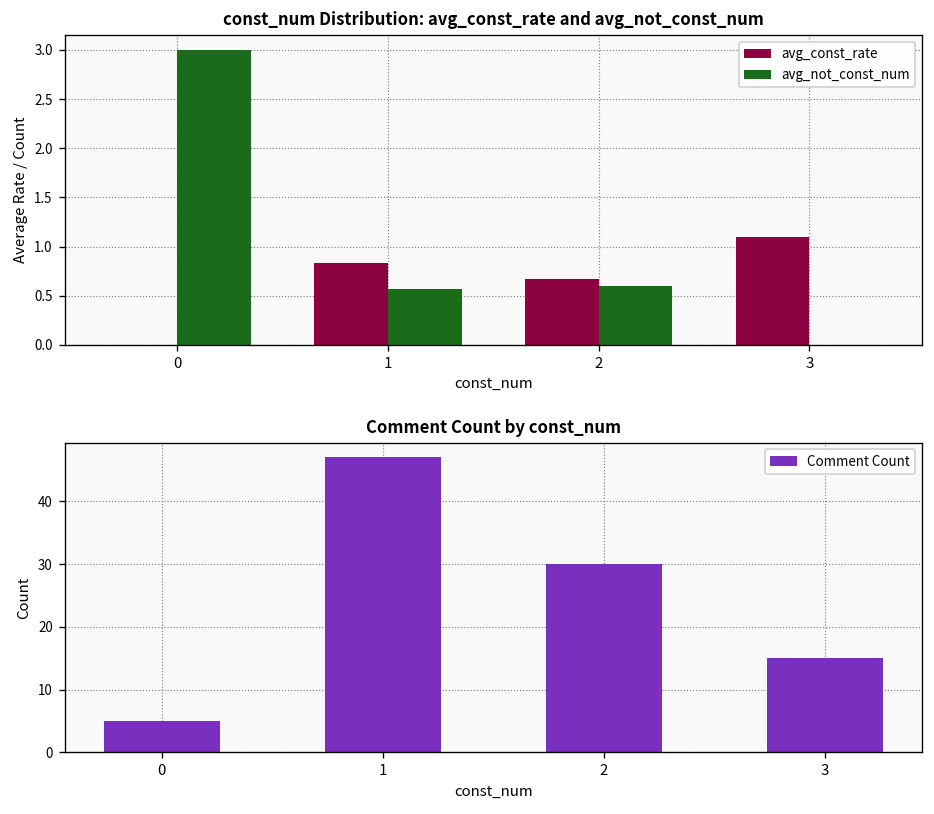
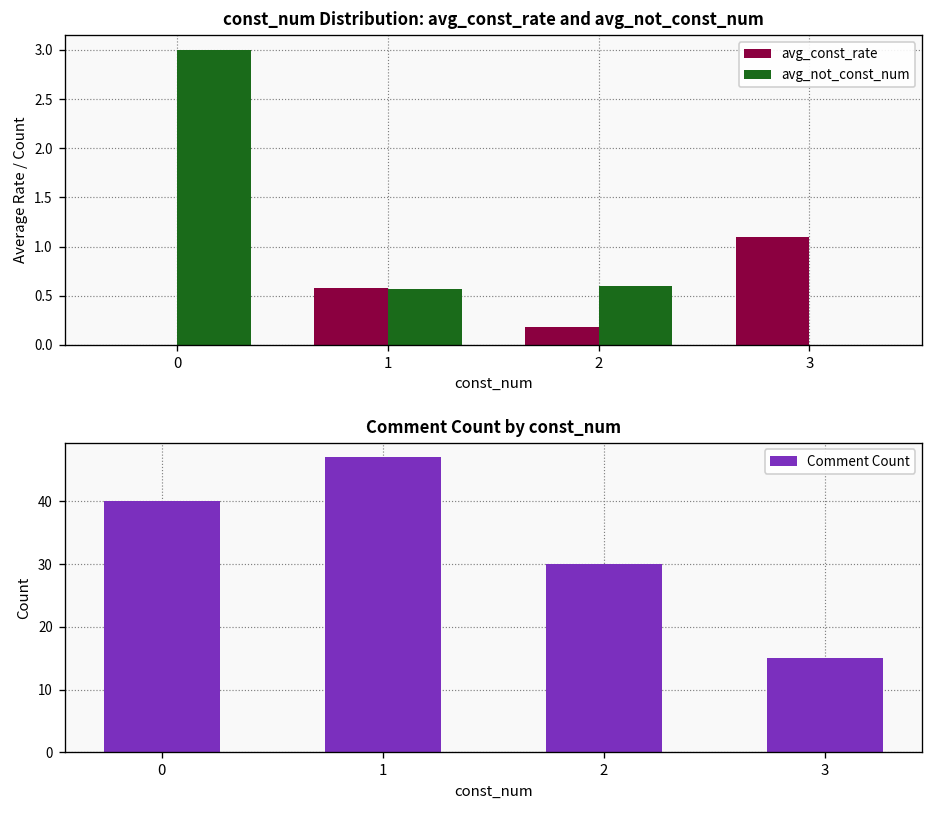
  {
    "const_num Distribution: avg_const_rate and avg_not_const_num": {
      "avg_const_rate": {
        "0": 0.0,
-       "1": 0.8,
-       "2": 0.7,
+       "1": 0.6,
+       "2": 0.2,
        "3": 1.1
      },
      "avg_not_const_num": {
        "0": 3.0,
        "1": 0.6,
        "2": 0.6,
        "3": 0.0
      }
    },
    "Comment Count by const_num": {
-     "0": 5,
+     "0": 40,
      "1": 47,
      "2": 30,
      "3": 15
    }
  }
